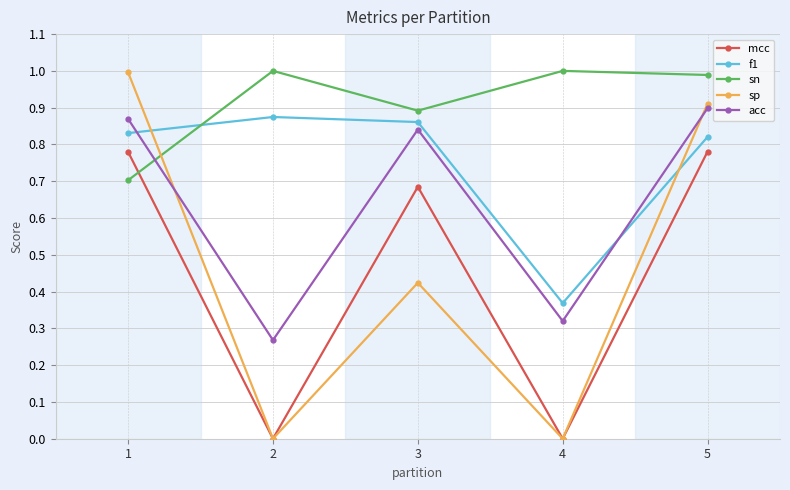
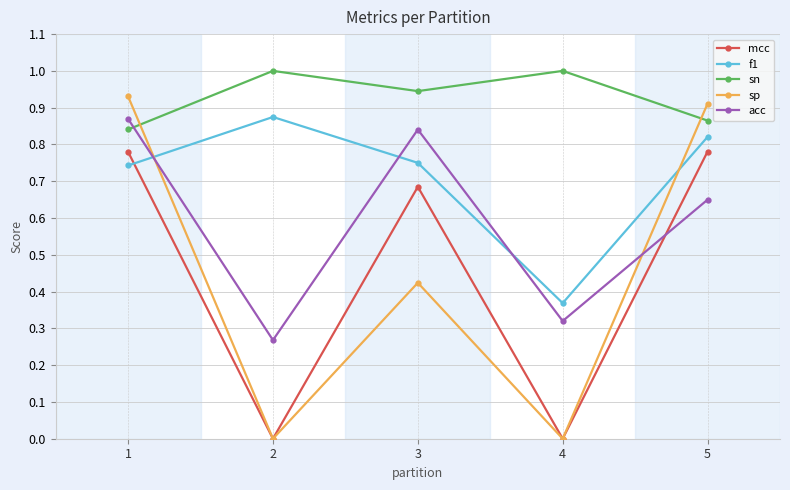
  {
    "mcc": {
      "1": 0.78,
      "3": 0.68,
      "5": 0.78
    },
    "f1": {
-     "1": 0.83,
+     "1": 0.74,
      "2": 0.87,
-     "3": 0.86,
+     "3": 0.75,
      "4": 0.37,
      "5": 0.82
    },
    "sn": {
-     "1": 0.70,
+     "1": 0.84,
      "2": 1.00,
-     "3": 0.89,
+     "3": 0.95,
      "4": 1.00,
-     "5": 0.99
+     "5": 0.86
    },
    "sp": {
-     "1": 1.00,
+     "1": 0.93,
      "3": 0.42,
      "5": 0.91
    },
    "acc": {
      "1": 0.87,
      "2": 0.27,
      "3": 0.84,
      "4": 0.32,
-     "5": 0.90
+     "5": 0.65
    }
  }
